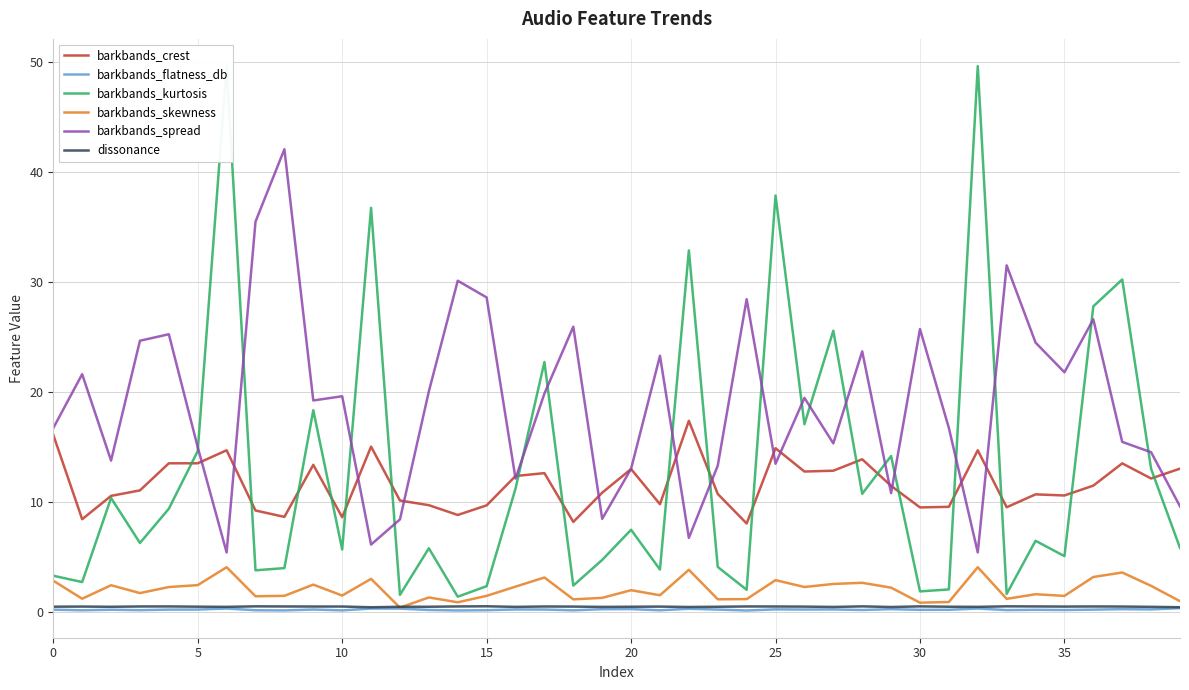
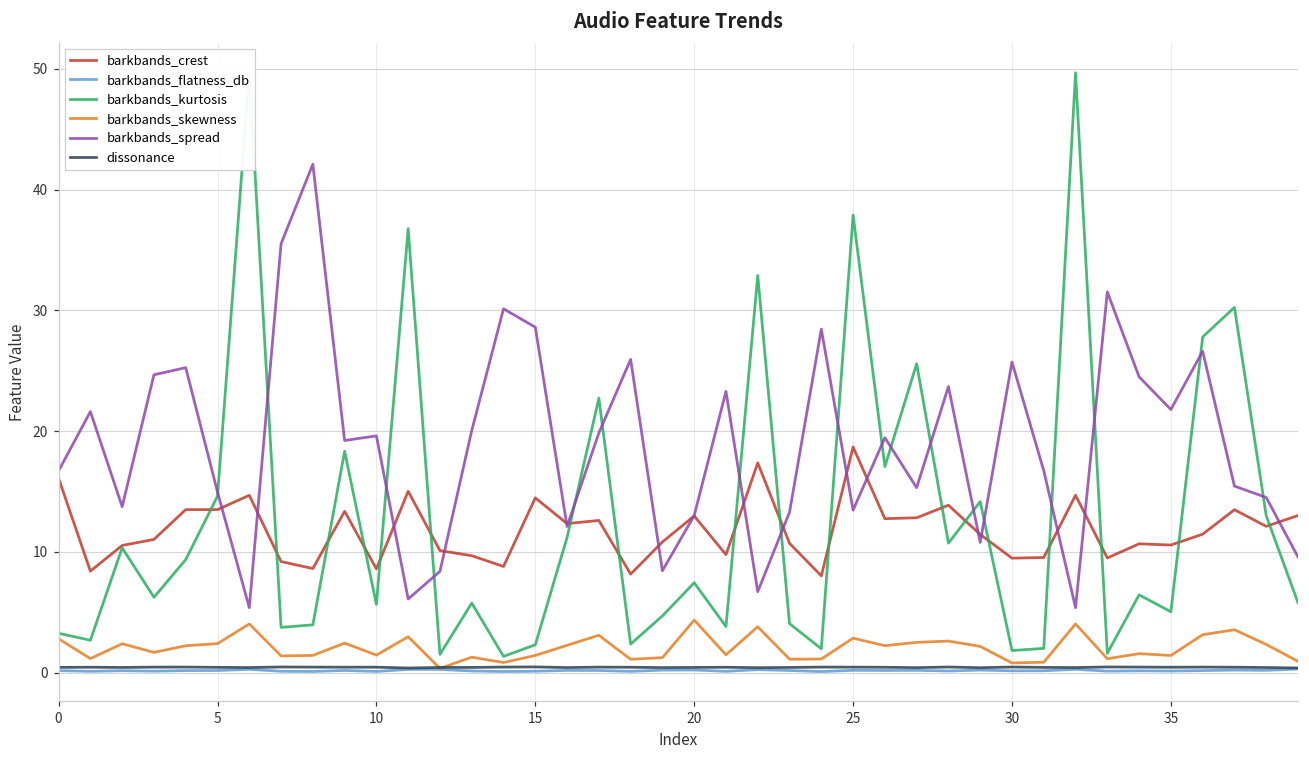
  {
    "barkbands_crest": {
      "0": 16.1,
      "5": 13.5,
      "10": 8.6,
-     "15": 9.7,
-     "25": 14.9,
+     "15": 14.5,
+     "25": 18.7,
      "30": 9.5,
      "35": 10.6
    },
    "barkbands_flatness_db": {
      "0": 0.2,
      "5": 0.2,
      "10": 0.1,
      "15": 0.1,
      "25": 0.2,
      "30": 0.2,
      "35": 0.1
    },
    "barkbands_kurtosis": {
      "0": 3.3,
      "5": 14.6,
      "10": 5.7,
      "15": 2.3,
      "20": 7.5,
      "25": 37.9,
      "30": 1.8,
      "35": 5.1
    },
    "barkbands_skewness": {
      "0": 2.8,
      "5": 2.4,
      "10": 1.5,
      "15": 1.4,
-     "20": 1.9,
+     "20": 4.4,
      "25": 2.9,
      "30": 0.8,
      "35": 1.4
    },
    "barkbands_spread": {
      "0": 16.7,
      "5": 15.0,
      "10": 19.6,
      "15": 28.6,
      "25": 13.5,
      "30": 25.7,
      "35": 21.8
    },
    "dissonance": {
      "0": 0.4,
      "5": 0.4,
      "10": 0.5,
      "15": 0.5,
      "25": 0.5,
      "30": 0.5,
      "35": 0.5
    }
  }
